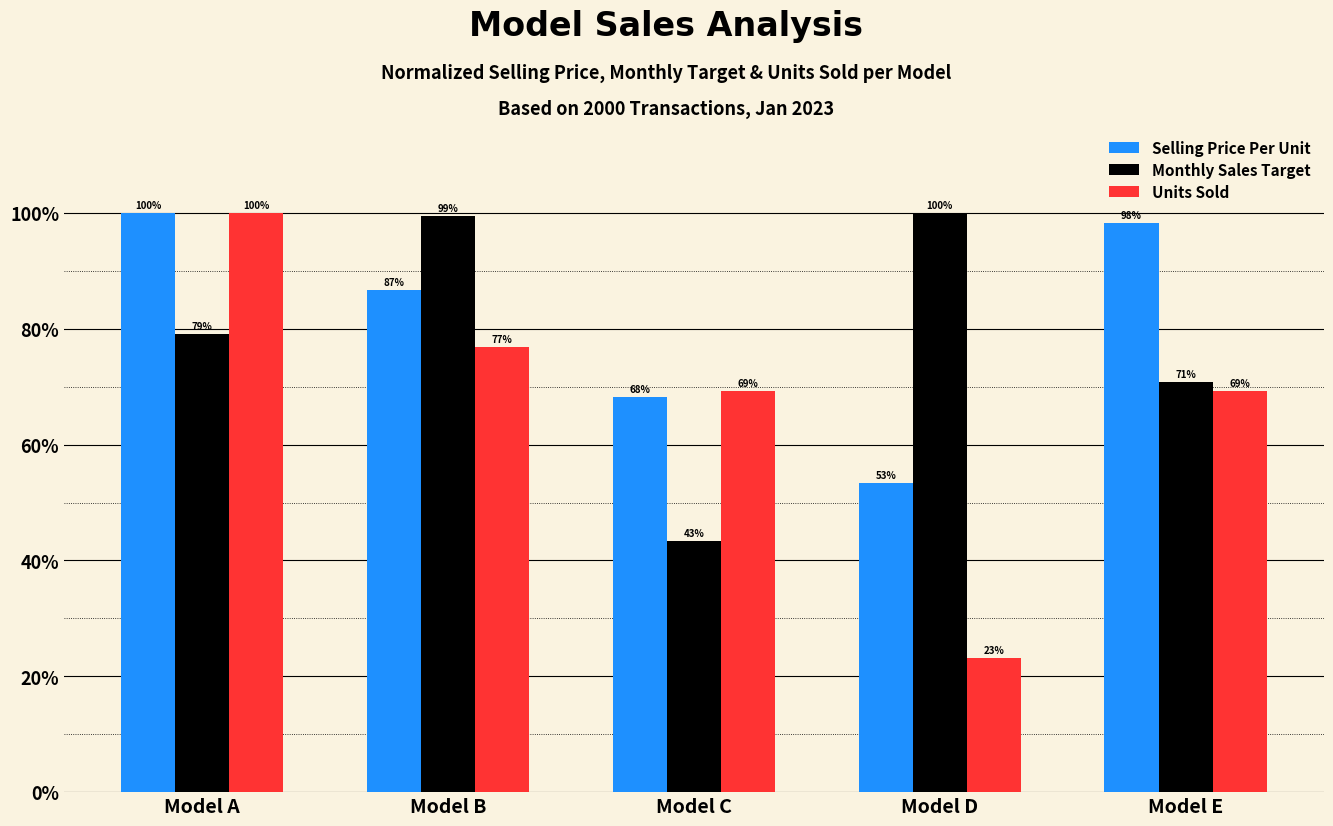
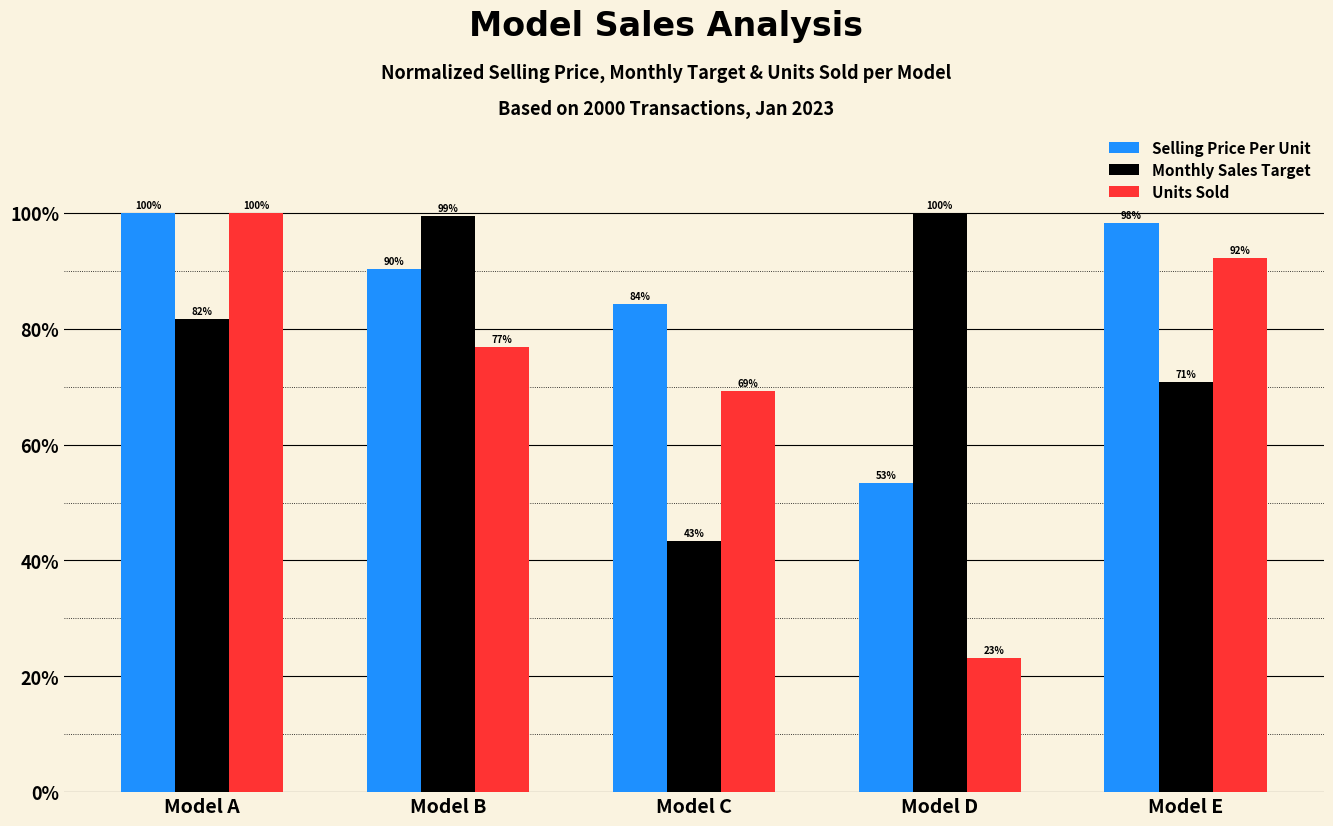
  {
    "Selling Price Per Unit": {
      "Model A": "100%",
-     "Model B": "87%",
-     "Model C": "68%",
+     "Model B": "90%",
+     "Model C": "84%",
      "Model D": "53%",
      "Model E": "98%"
    },
    "Monthly Sales Target": {
-     "Model A": "79%",
+     "Model A": "82%",
      "Model B": "99%",
      "Model C": "43%",
      "Model D": "100%",
      "Model E": "71%"
    },
    "Units Sold": {
      "Model A": "100%",
      "Model B": "77%",
      "Model C": "69%",
      "Model D": "23%",
-     "Model E": "69%"
+     "Model E": "92%"
    }
  }
